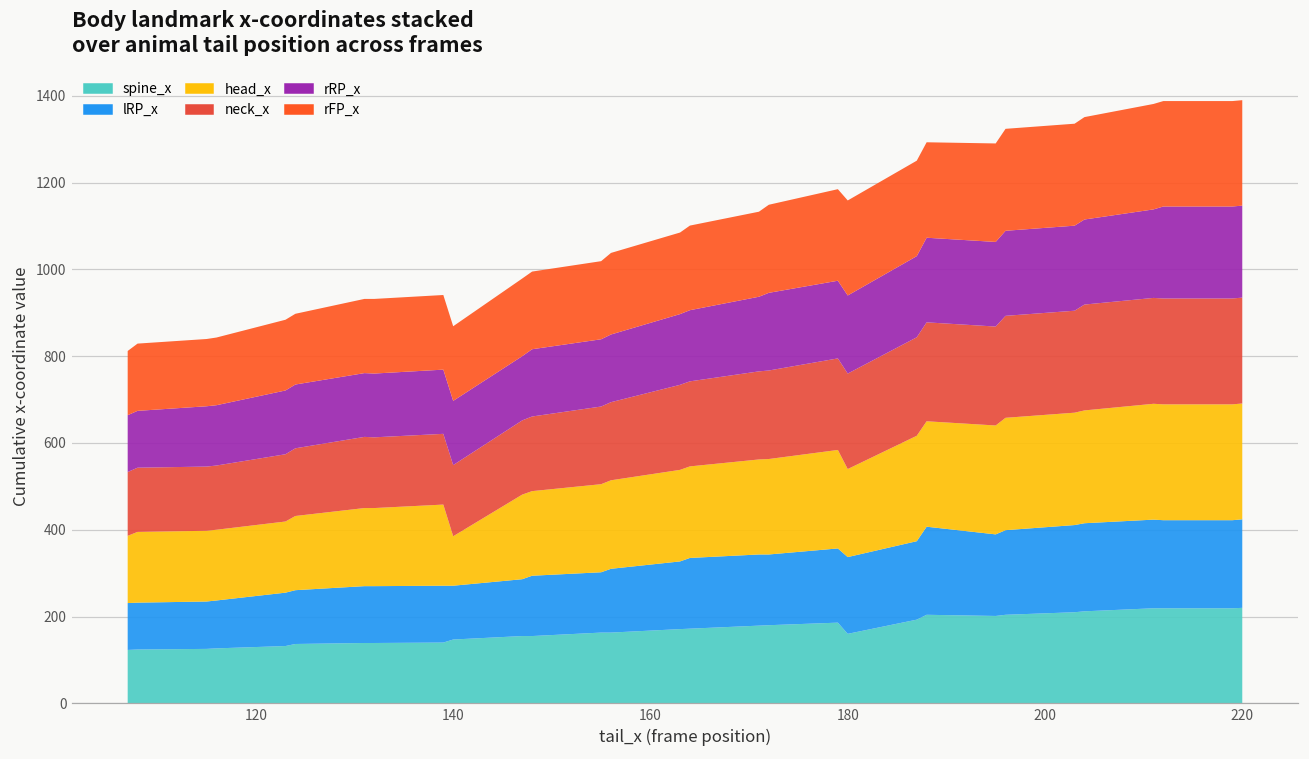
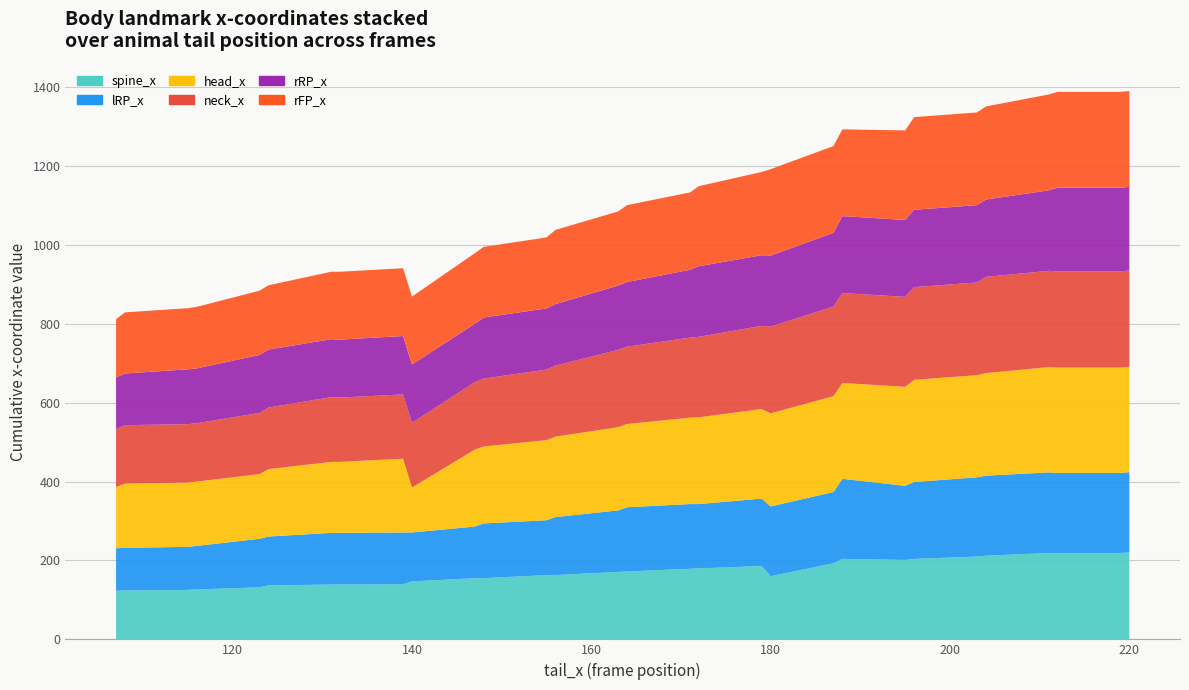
  {
    "spine_x": {
      "140": 150,
      "180": 160,
      "220": 220
    },
    "lRP_x": {
      "140": 120,
      "180": 180,
      "220": 200
    },
    "head_x": {
      "140": 110,
-     "180": 200,
+     "180": 240,
      "220": 270
    },
    "rRP_x": {
      "140": 150,
      "180": 180,
      "220": 210
    }
  }
